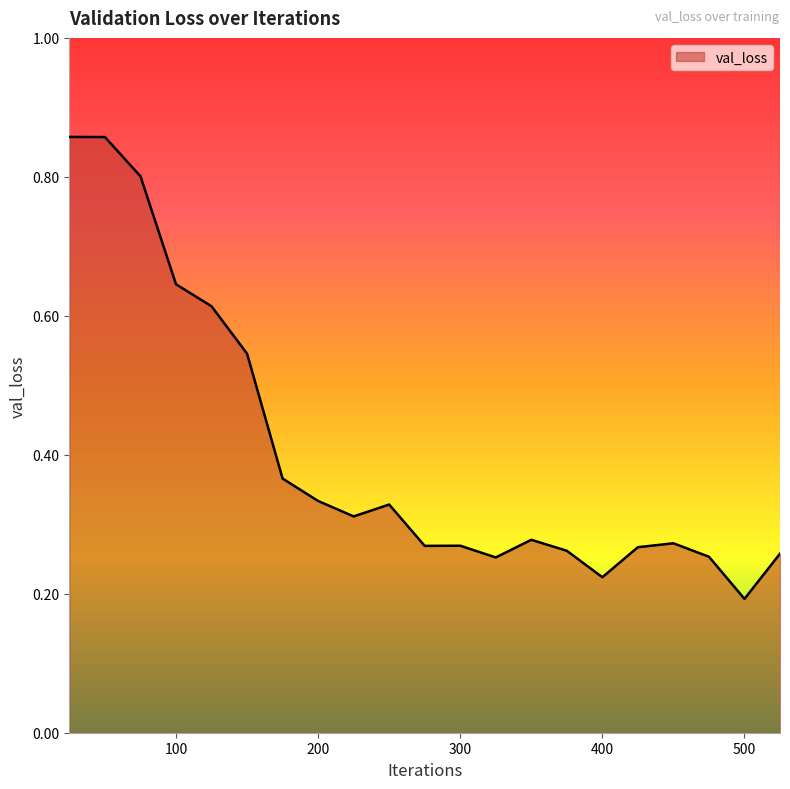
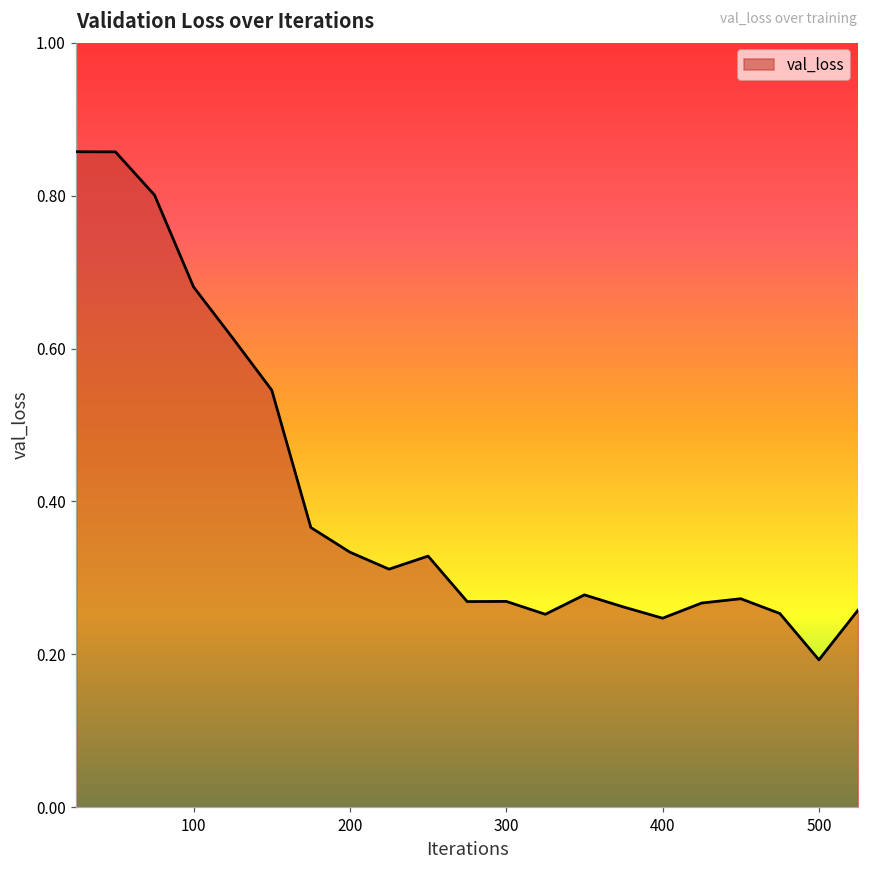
  {
-   "100": 0.65,
+   "100": 0.68,
    "200": 0.33,
    "300": 0.27,
-   "400": 0.22,
+   "400": 0.25,
    "500": 0.19
  }
